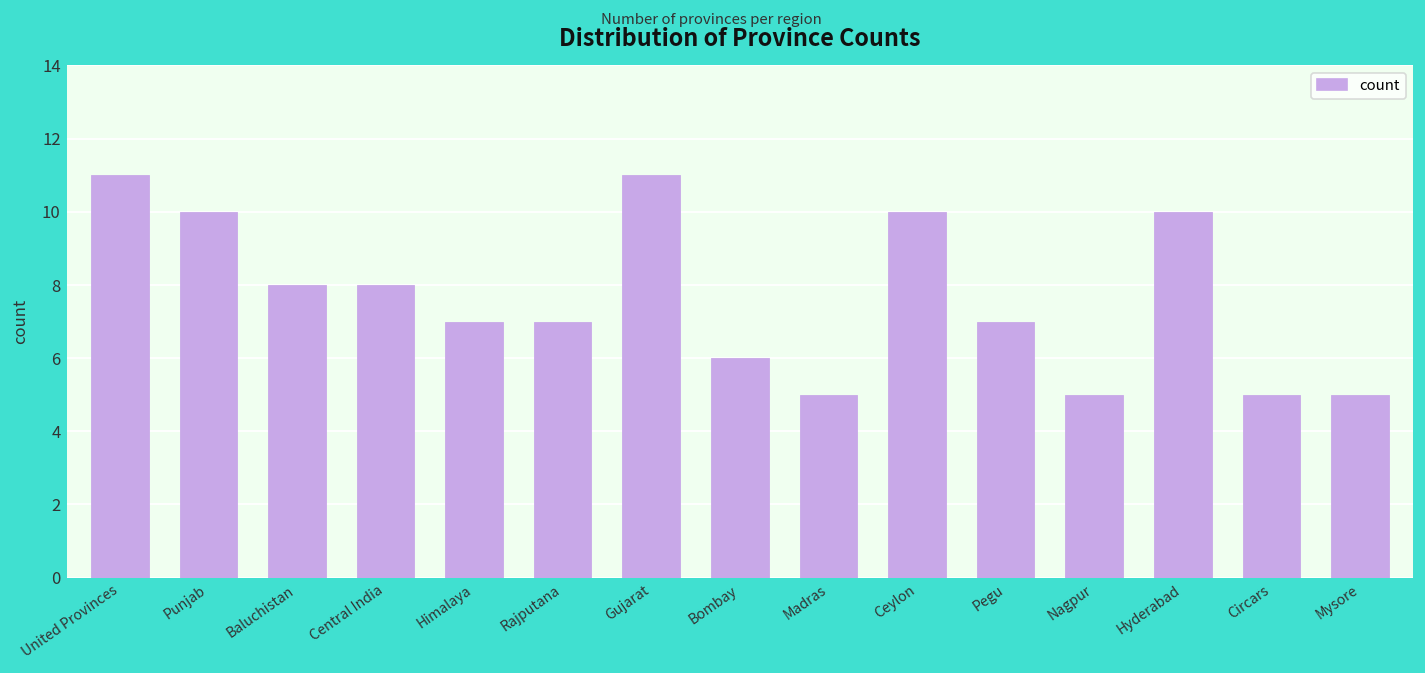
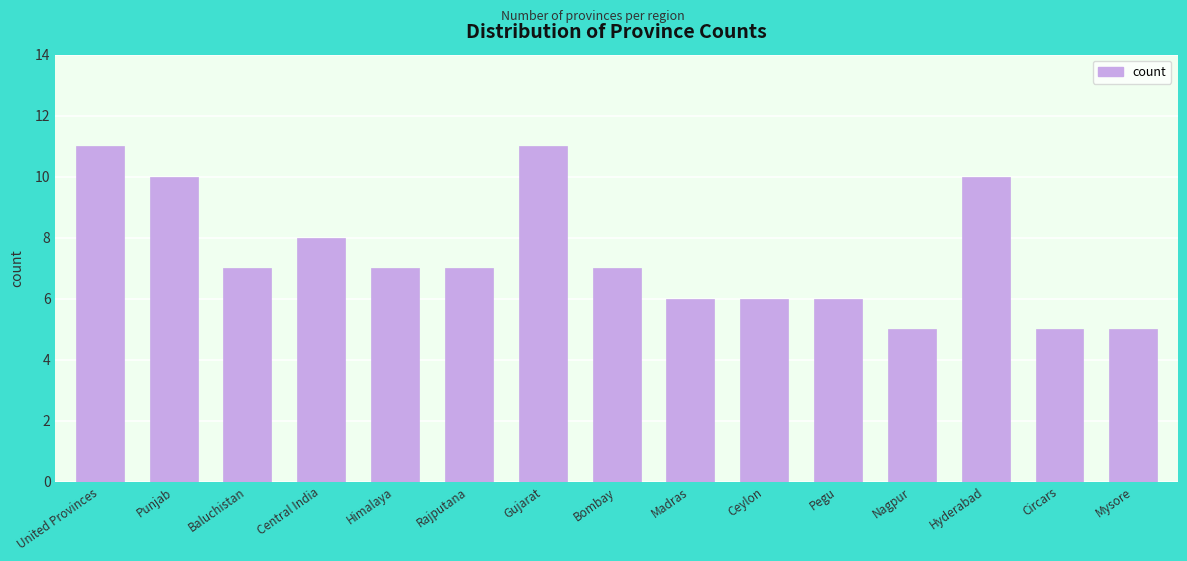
  {
    "United Provinces": 11,
    "Punjab": 10,
-   "Baluchistan": 8,
+   "Baluchistan": 7,
    "Central India": 8,
    "Himalaya": 7,
    "Rajputana": 7,
    "Gujarat": 11,
-   "Bombay": 6,
-   "Madras": 5,
-   "Ceylon": 10,
-   "Pegu": 7,
+   "Bombay": 7,
+   "Madras": 6,
+   "Ceylon": 6,
+   "Pegu": 6,
    "Nagpur": 5,
    "Hyderabad": 10,
    "Circars": 5,
    "Mysore": 5
  }
